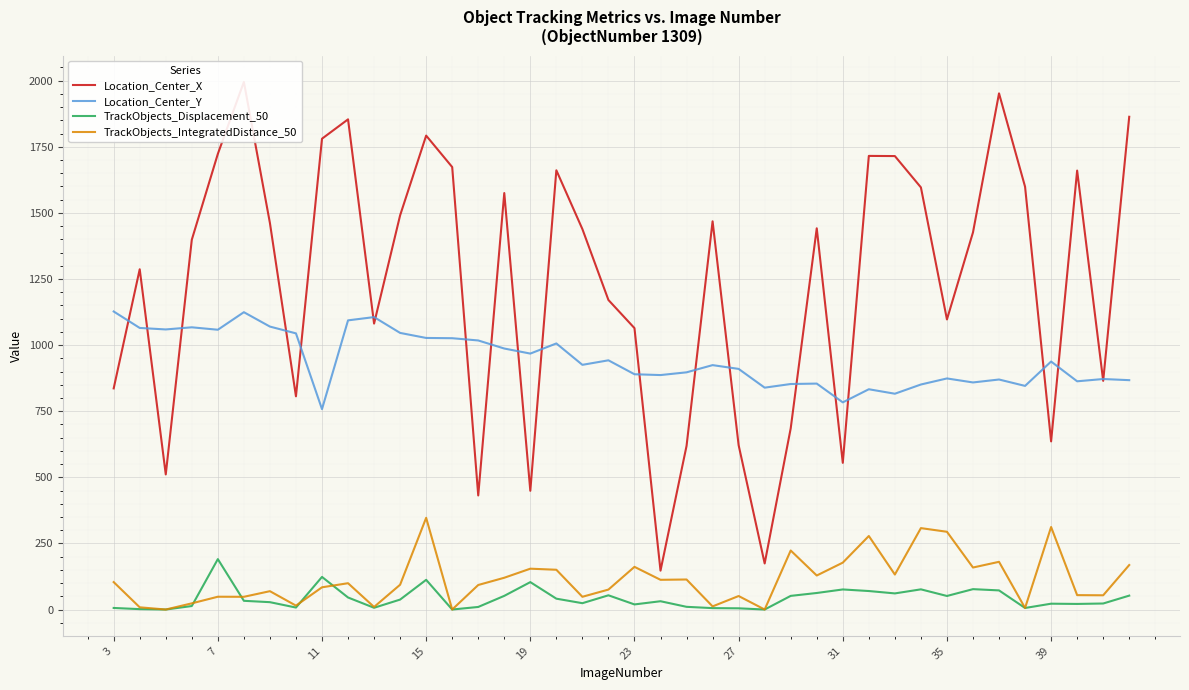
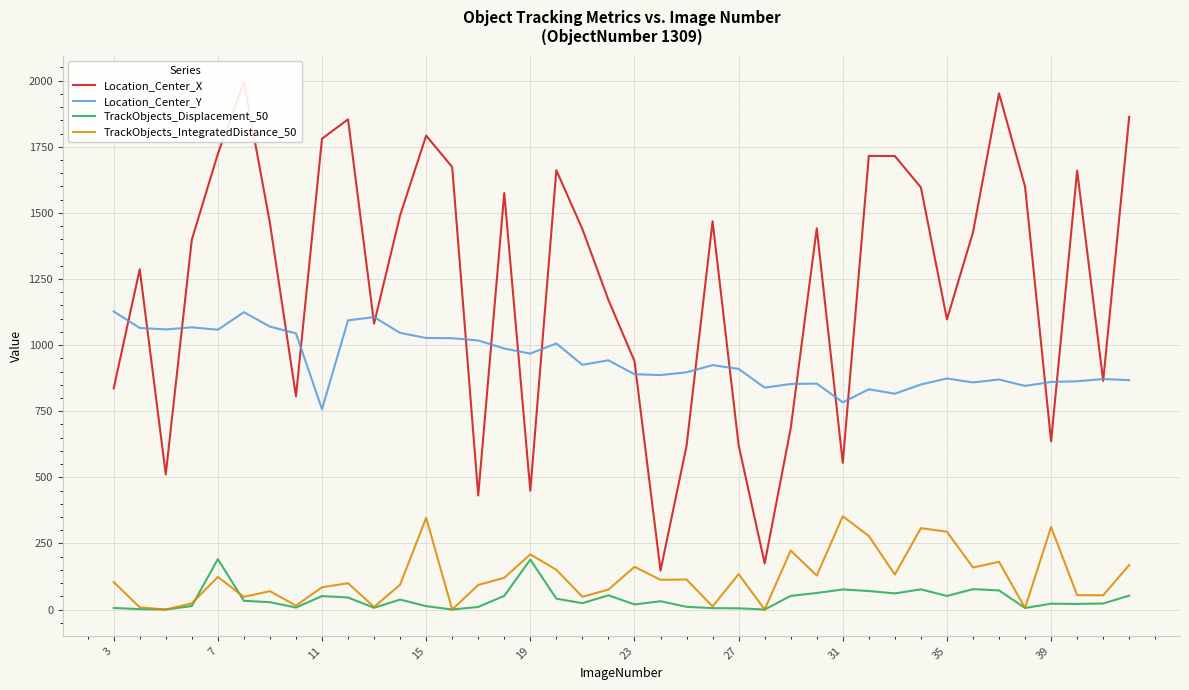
  {
    "Location_Center_X": {
      "3": 840,
      "7": 1720,
      "11": 1780,
      "15": 1790,
      "19": 450,
-     "23": 1060,
+     "23": 940,
      "27": 620,
      "31": 550,
      "35": 1100,
      "39": 640
    },
    "Location_Center_Y": {
      "3": 1130,
      "7": 1060,
      "11": 760,
      "15": 1030,
      "19": 970,
      "23": 890,
      "27": 910,
      "31": 780,
      "35": 870,
-     "39": 940
+     "39": 860
    },
    "TrackObjects_Displacement_50": {
      "3": 10,
      "7": 190,
-     "11": 120,
-     "15": 110,
-     "19": 100,
+     "11": 50,
+     "15": 10,
+     "19": 190,
      "23": 20,
      "27": 0,
      "31": 80,
      "35": 50,
      "39": 20
    },
    "TrackObjects_IntegratedDistance_50": {
      "3": 100,
-     "7": 50,
+     "7": 120,
      "11": 80,
      "15": 350,
-     "19": 150,
+     "19": 210,
      "23": 160,
-     "27": 50,
-     "31": 180,
+     "27": 130,
+     "31": 350,
      "35": 290,
      "39": 310
    }
  }
